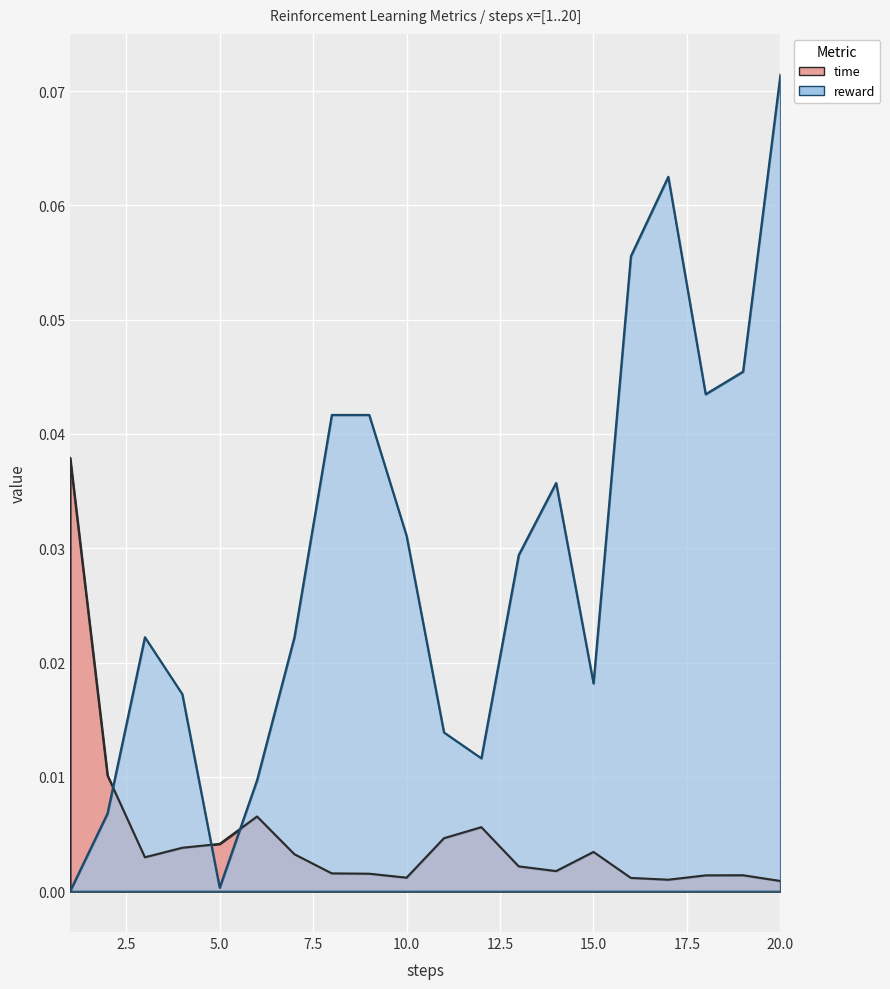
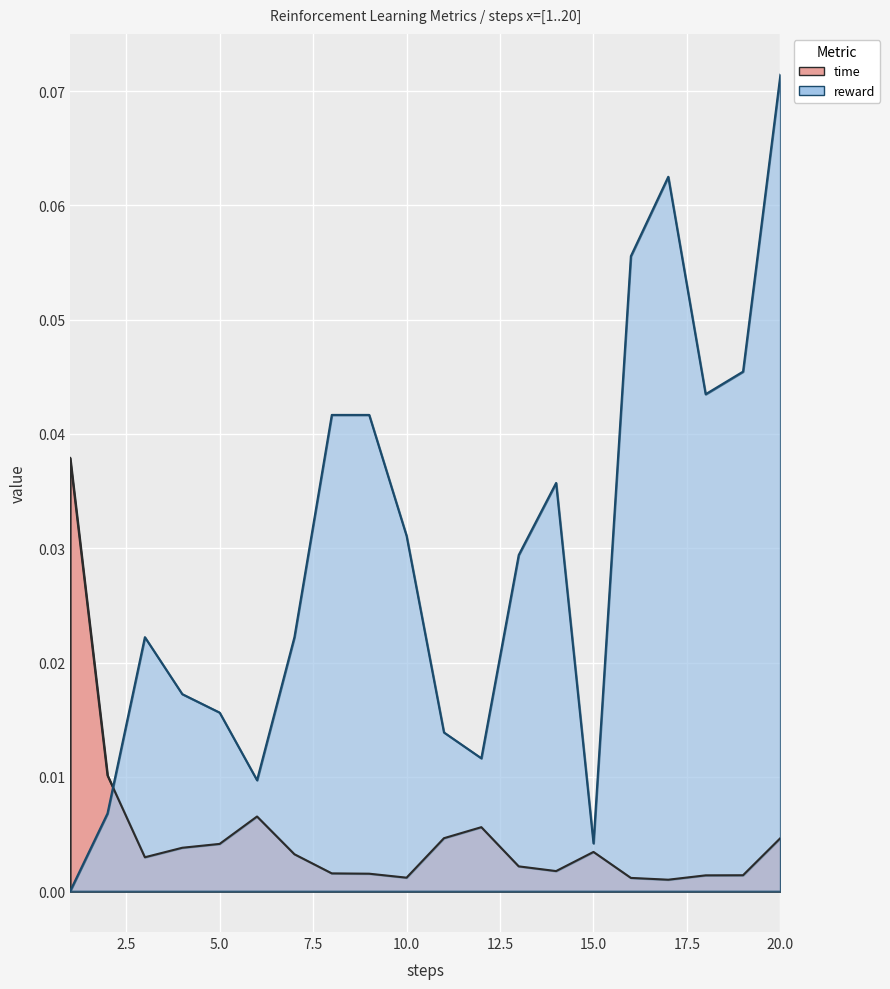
  {
    "time": {
      "5.0": 0.0041,
      "10.0": 0.0012,
      "15.0": 0.0034,
-     "20.0": 0.0009
+     "20.0": 0.0046
    },
    "reward": {
-     "5.0": 0.0003,
+     "5.0": 0.0156,
      "10.0": 0.0311,
-     "15.0": 0.0182,
+     "15.0": 0.0042,
      "20.0": 0.0714
    }
  }
